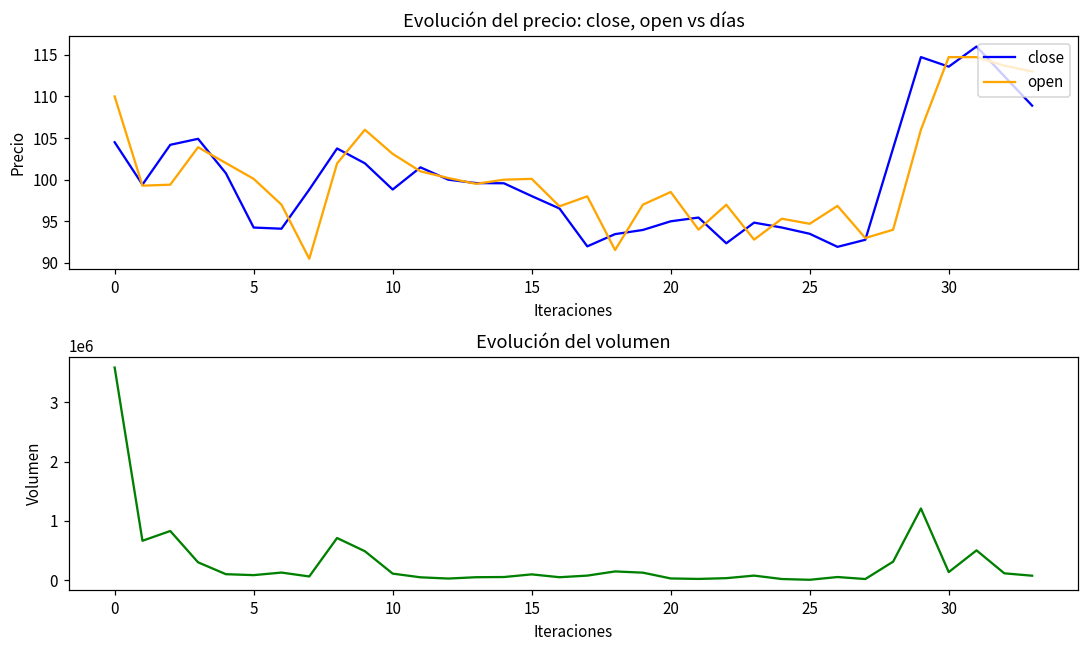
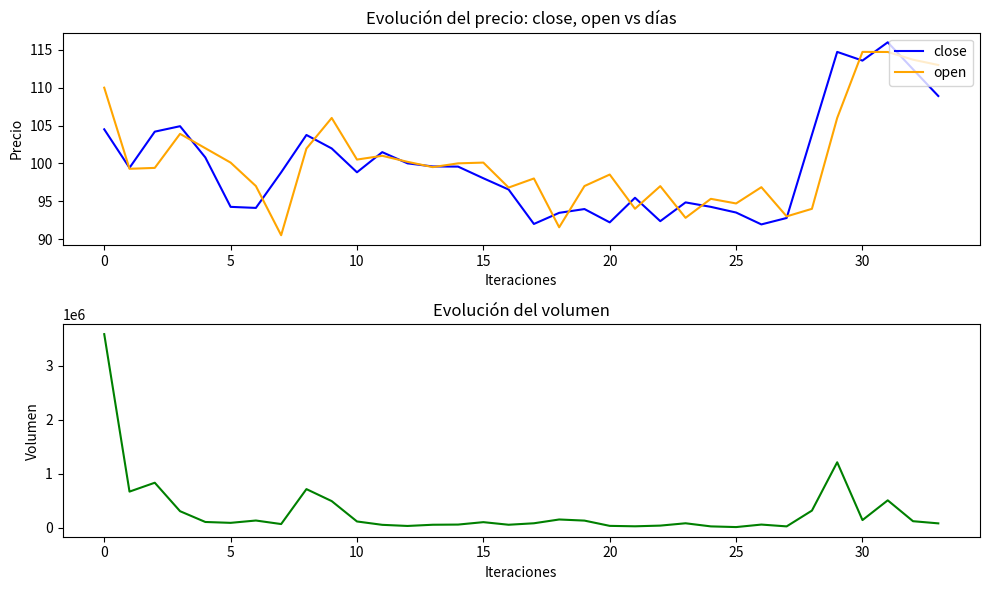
  {
    "Evolución del precio: close, open vs días": {
      "close": {
        "0": 105,
        "5": 94,
        "10": 99,
        "15": 98,
-       "20": 95,
+       "20": 92,
        "25": 94,
        "30": 114
      },
      "open": {
        "0": 110,
        "5": 100,
-       "10": 103,
+       "10": 101,
        "15": 100,
        "20": 99,
        "25": 95,
        "30": 115
      }
    },
    "Evolución del volumen": {
      "0": 3600000,
      "5": 100000,
      "10": 100000,
      "15": 100000,
      "20": 0,
      "25": 0,
      "30": 100000
    }
  }
